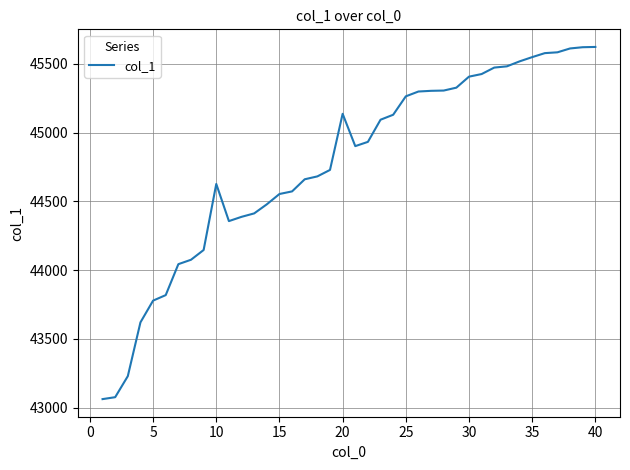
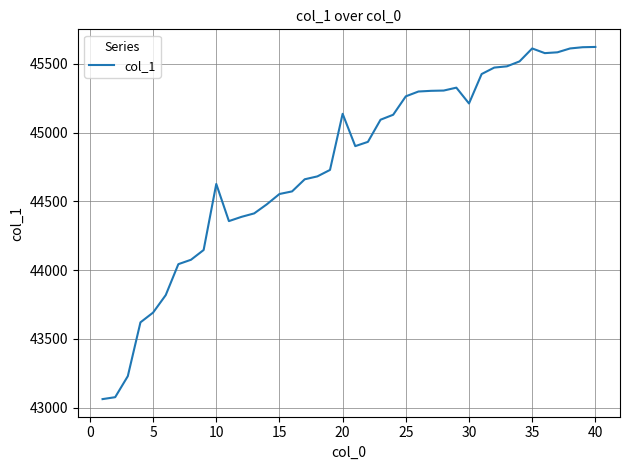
  {
-   "5": 43780,
+   "5": 43690,
    "10": 44630,
    "15": 44550,
    "20": 45140,
    "25": 45260,
-   "30": 45410,
-   "35": 45550,
+   "30": 45210,
+   "35": 45610,
    "40": 45620
  }
